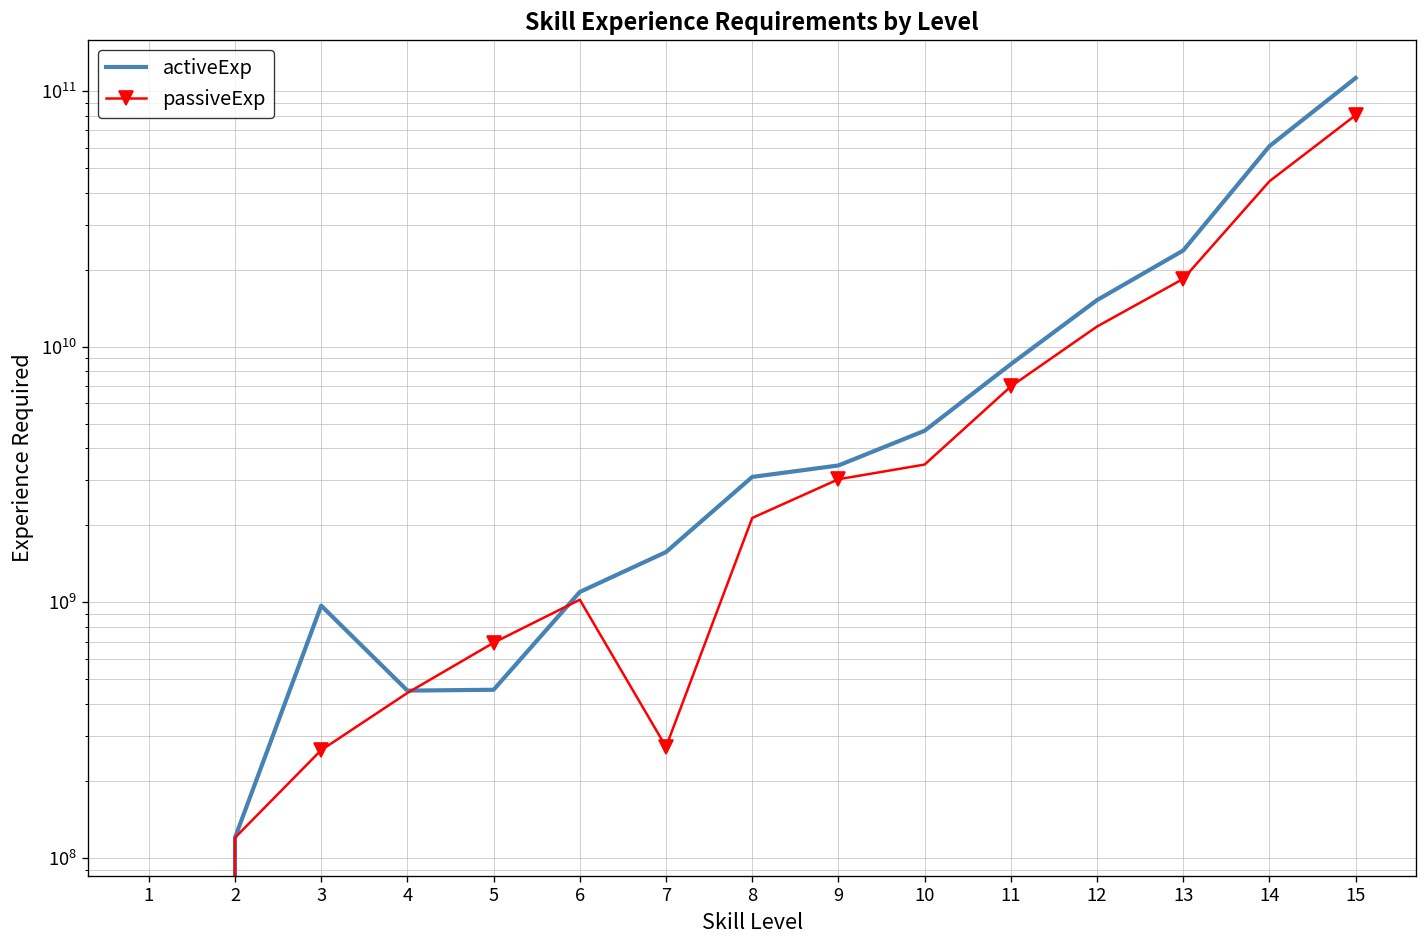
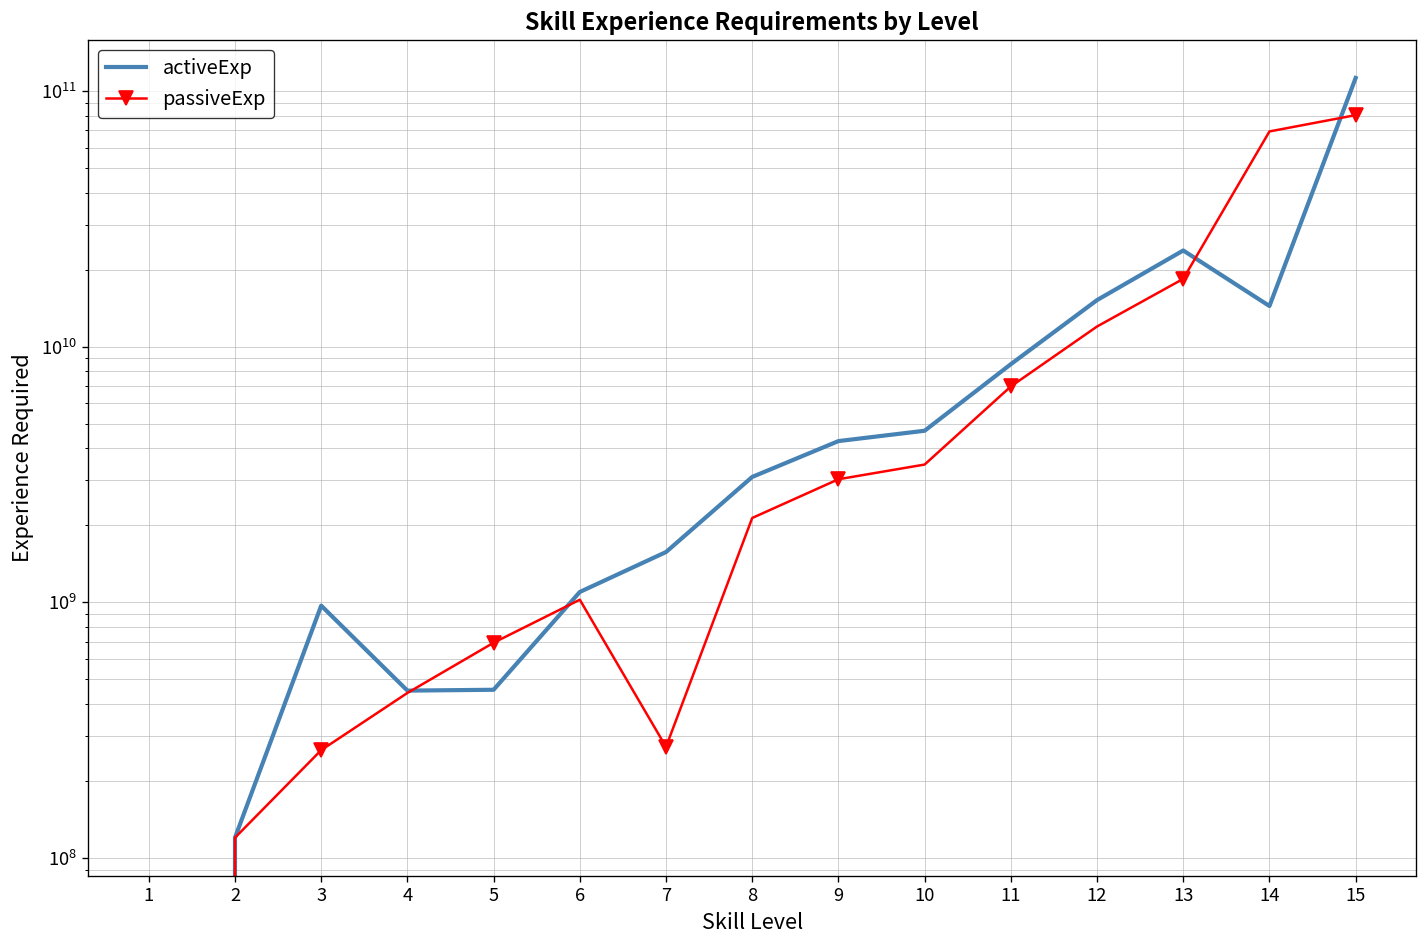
  {
    "activeExp": {
      "3": 1000000000,
      "5": 450000000,
      "6": 1100000000,
      "7": 1600000000,
      "8": 3100000000,
-     "9": 3400000000,
+     "9": 4300000000,
      "10": 4700000000,
      "11": 8500000000,
      "12": 15000000000,
      "13": 24000000000,
-     "14": 61000000000,
+     "14": 14000000000,
      "15": 110000000000
    },
    "passiveExp": {
      "3": 260000000,
      "5": 690000000,
      "6": 1000000000,
      "7": 270000000,
      "8": 2100000000,
      "9": 3000000000,
      "10": 3500000000,
      "11": 7000000000,
      "12": 12000000000,
      "13": 18000000000,
-     "14": 44000000000,
+     "14": 69000000000,
      "15": 80000000000
    }
  }
